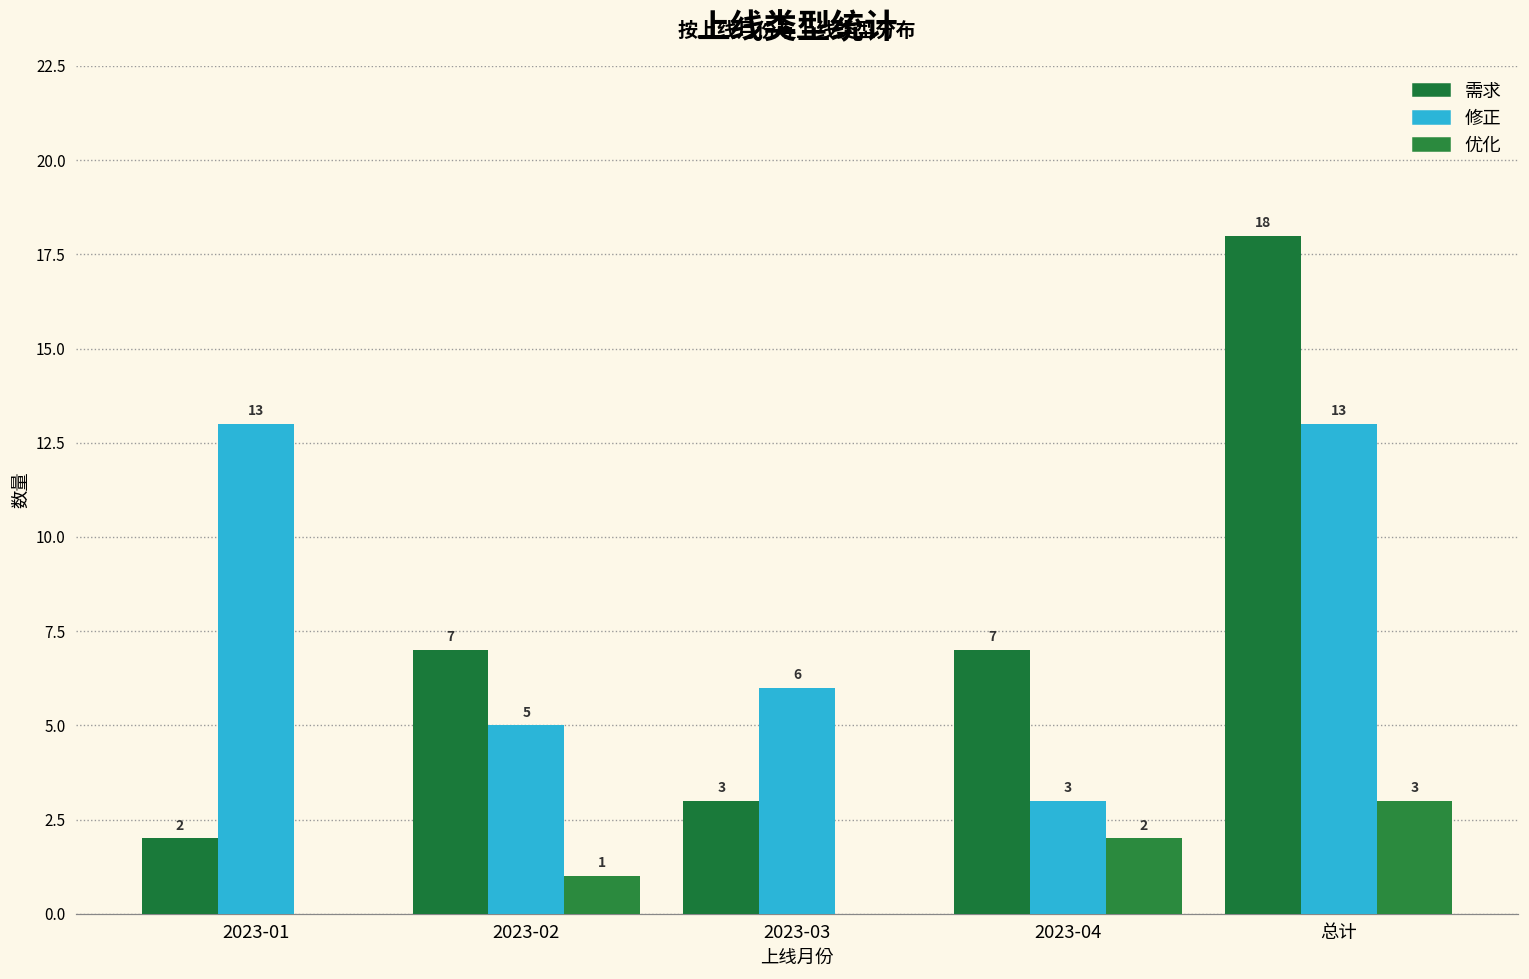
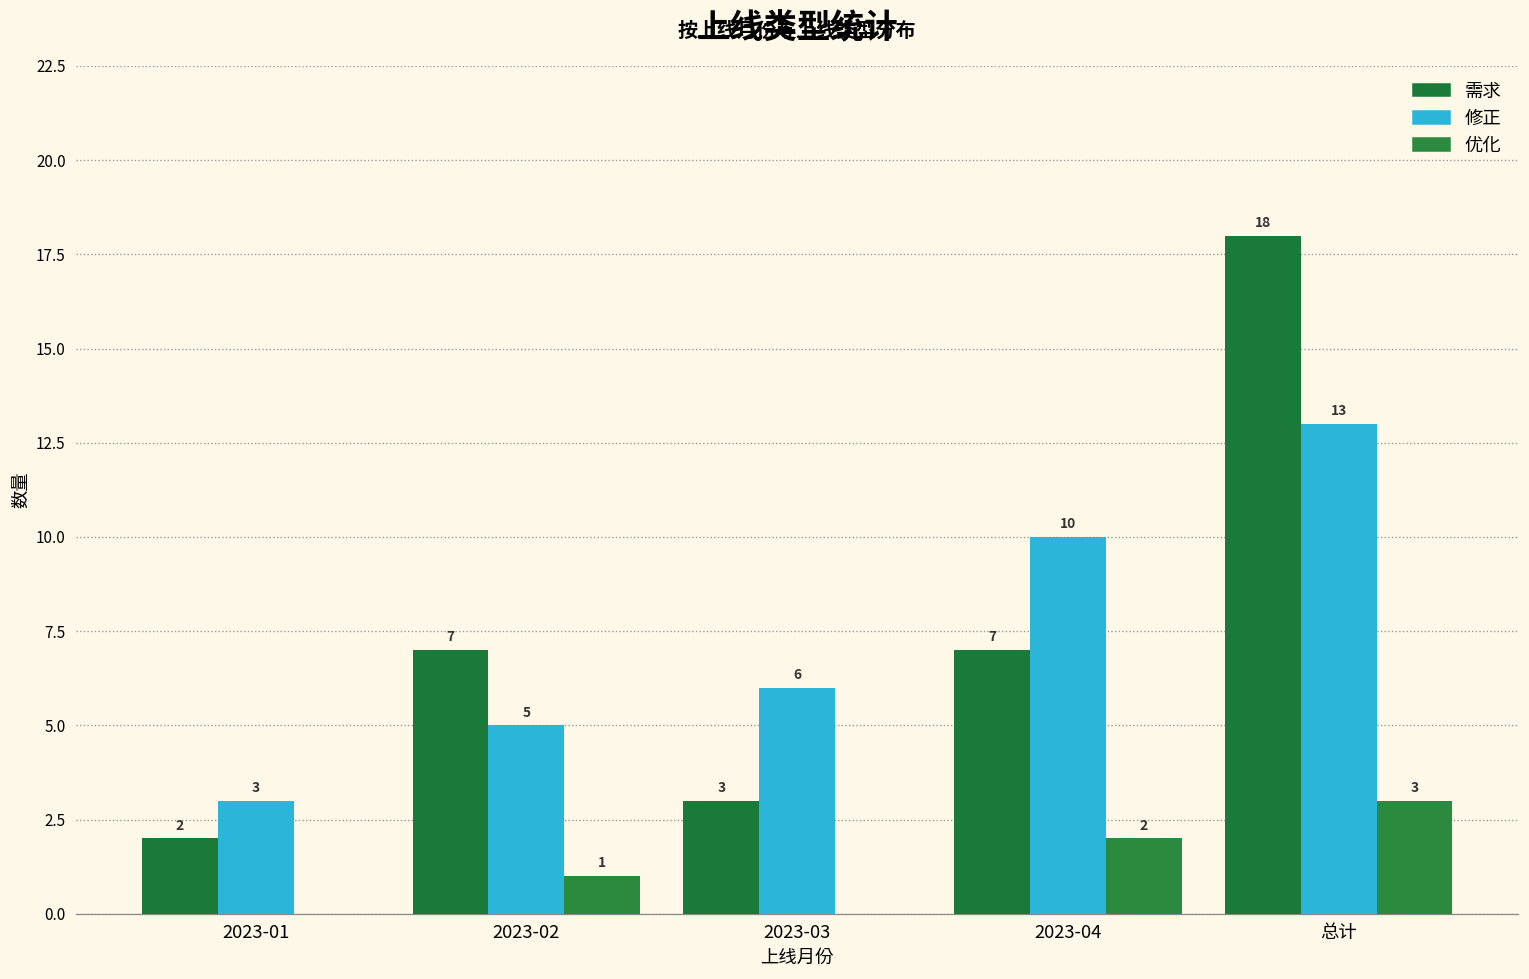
  {
    "修正": {
-     "2023-01": 13,
+     "2023-01": 3,
      "2023-02": 5,
      "2023-03": 6,
-     "2023-04": 3,
+     "2023-04": 10,
      "总计": 13
    }
  }
